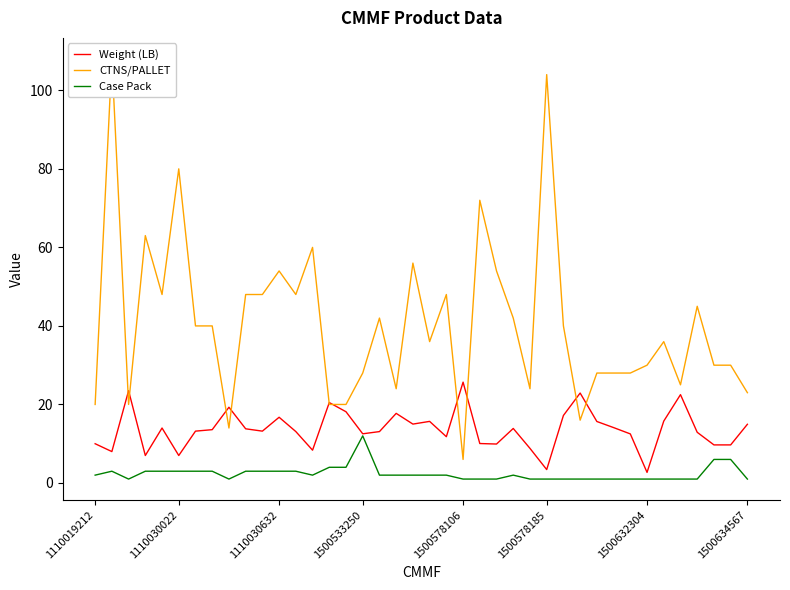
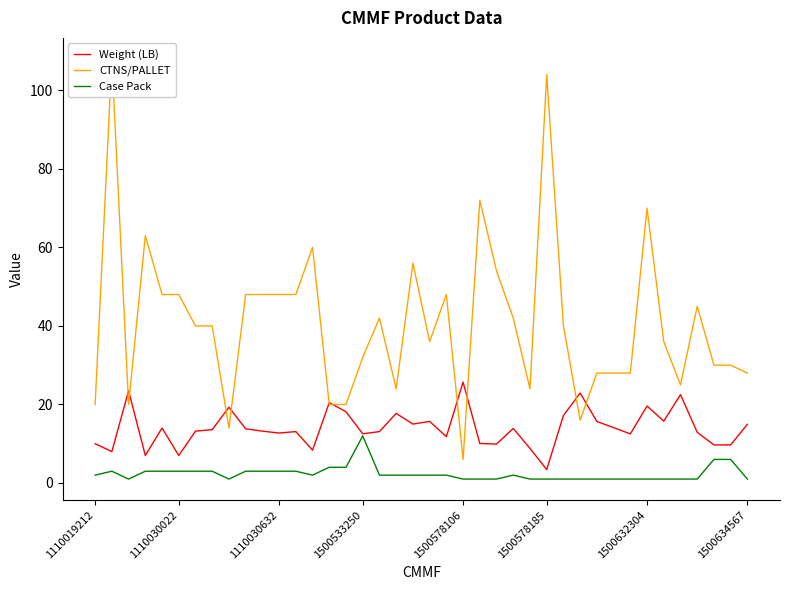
  {
    "Weight (LB)": {
      "1110019212": 10,
      "1110030022": 7,
-     "1110030632": 17,
+     "1110030632": 13,
      "1500578106": 26,
      "1500578185": 3,
-     "1500632304": 3,
+     "1500632304": 20,
      "1500634567": 15
    },
    "CTNS/PALLET": {
      "1110019212": 20,
-     "1110030022": 80,
-     "1110030632": 54,
-     "1500533250": 28,
+     "1110030022": 48,
+     "1110030632": 48,
+     "1500533250": 32,
      "1500578106": 6,
      "1500578185": 104,
-     "1500632304": 30,
-     "1500634567": 23
+     "1500632304": 70,
+     "1500634567": 28
    },
    "Case Pack": {
      "1110019212": 2,
      "1110030022": 3,
      "1110030632": 3,
      "1500578106": 1,
      "1500578185": 1,
      "1500632304": 1,
      "1500634567": 1
    }
  }
